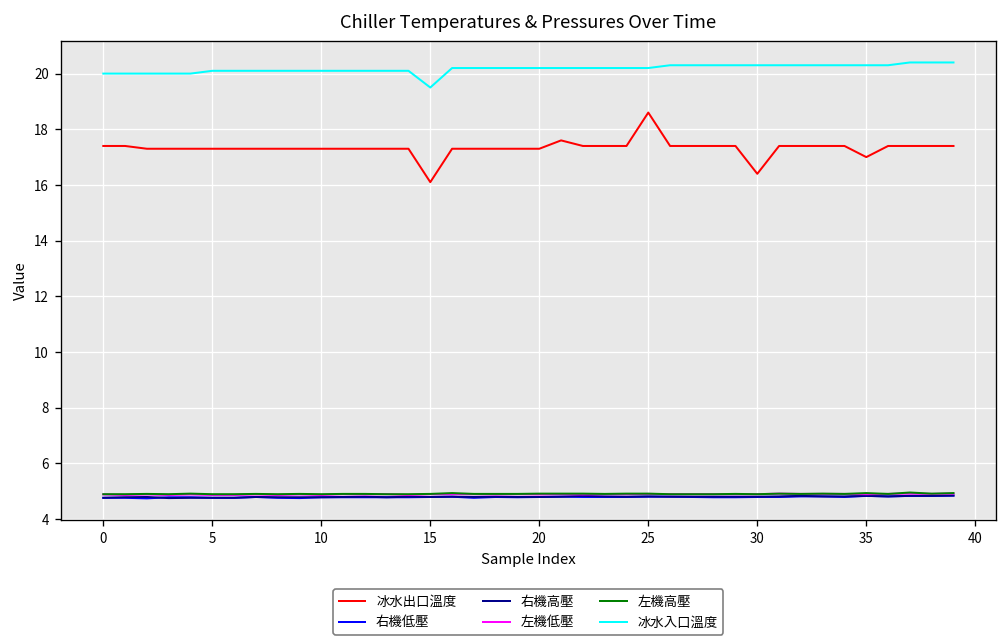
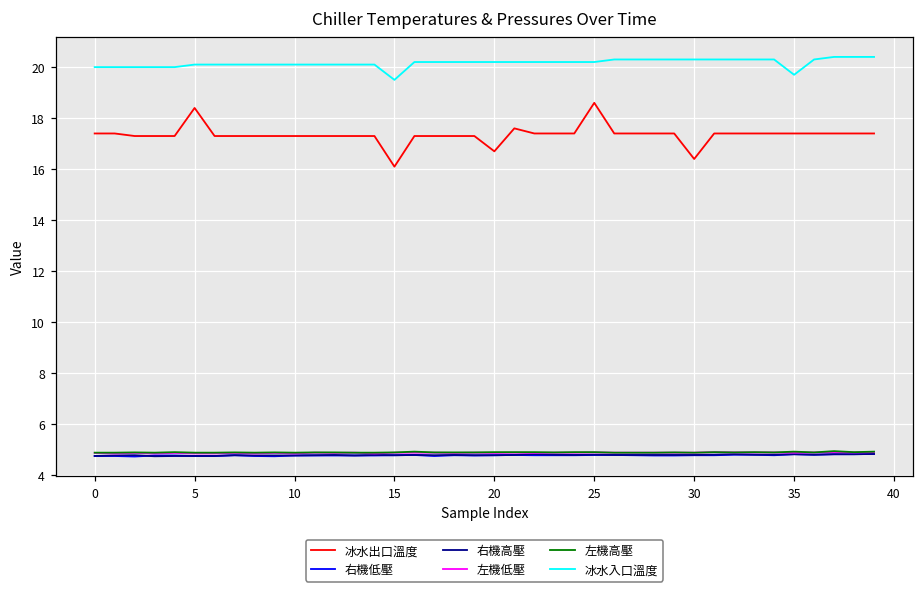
  {
    "冰水出口溫度": {
      "0": 17.4,
-     "5": 17.3,
+     "5": 18.4,
      "10": 17.3,
      "15": 16.1,
-     "20": 17.3,
+     "20": 16.7,
      "25": 18.6,
      "30": 16.4,
-     "35": 17.0
+     "35": 17.4
    },
    "冰水入口溫度": {
      "0": 20.0,
      "5": 20.1,
      "10": 20.1,
      "15": 19.5,
      "20": 20.2,
      "25": 20.2,
      "30": 20.3,
-     "35": 20.3
+     "35": 19.7
    }
  }
